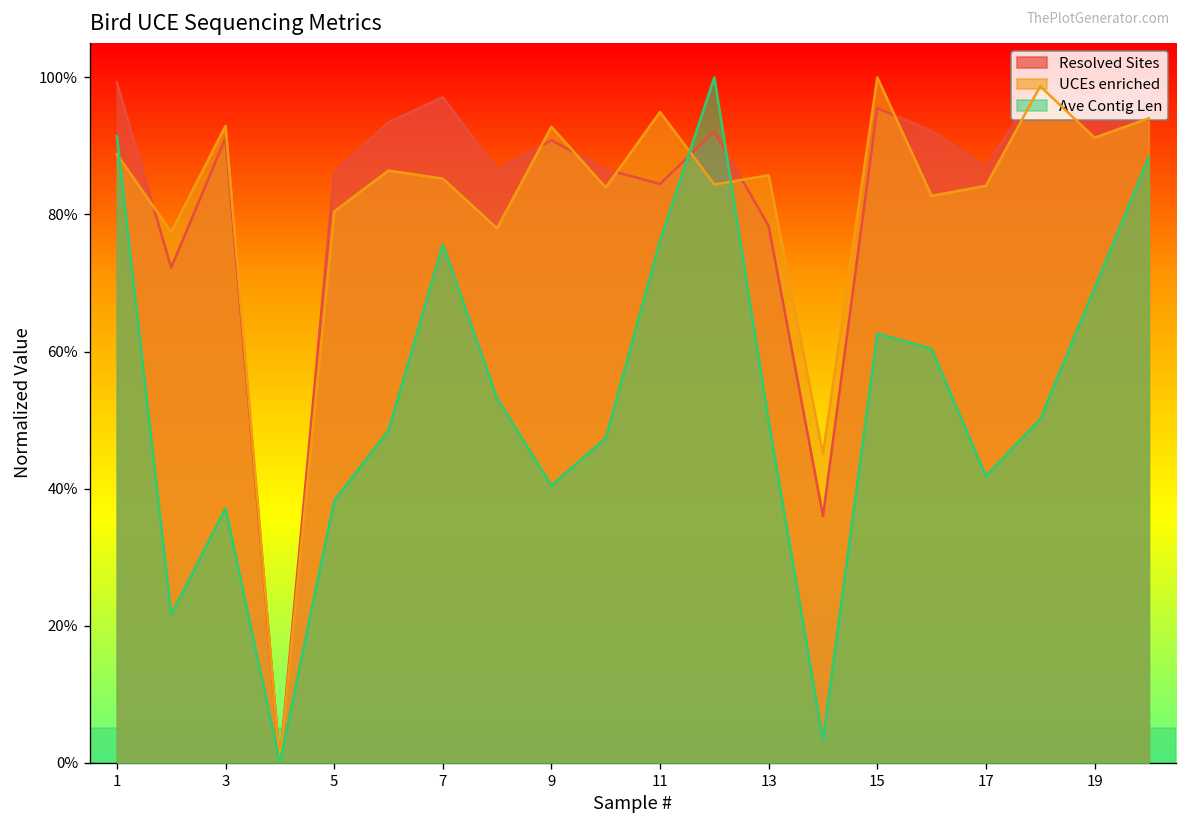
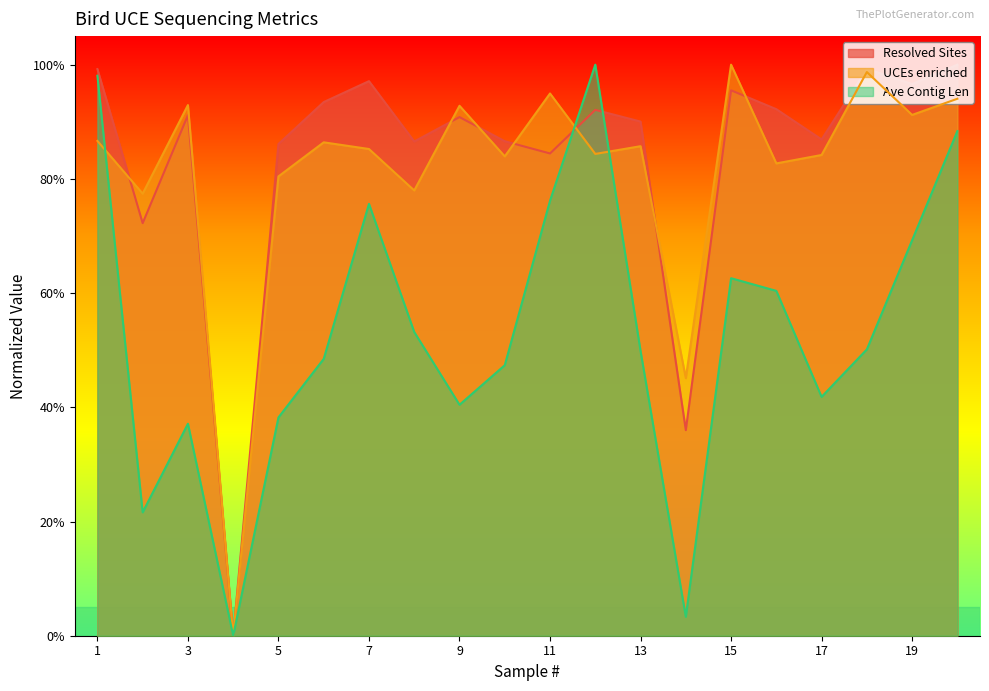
  {
    "Resolved Sites": {
      "1": "99%",
      "3": "91%",
      "5": "86%",
      "7": "97%",
      "9": "91%",
      "11": "84%",
-     "13": "78%",
+     "13": "90%",
      "15": "96%",
      "17": "87%"
    },
    "UCEs enriched": {
-     "1": "89%",
+     "1": "87%",
      "3": "93%",
      "5": "80%",
      "7": "85%",
      "9": "93%",
      "11": "95%",
      "13": "86%",
      "15": "100%",
      "17": "84%",
      "19": "91%"
    },
    "Ave Contig Len": {
-     "1": "91%",
+     "1": "98%",
      "3": "37%",
      "5": "38%",
      "7": "76%",
      "9": "40%",
      "11": "76%",
      "13": "50%",
      "15": "63%",
      "17": "42%",
      "19": "69%"
    }
  }
